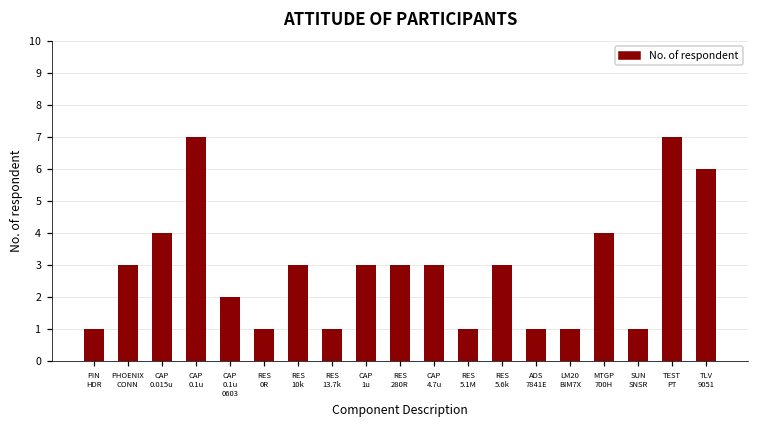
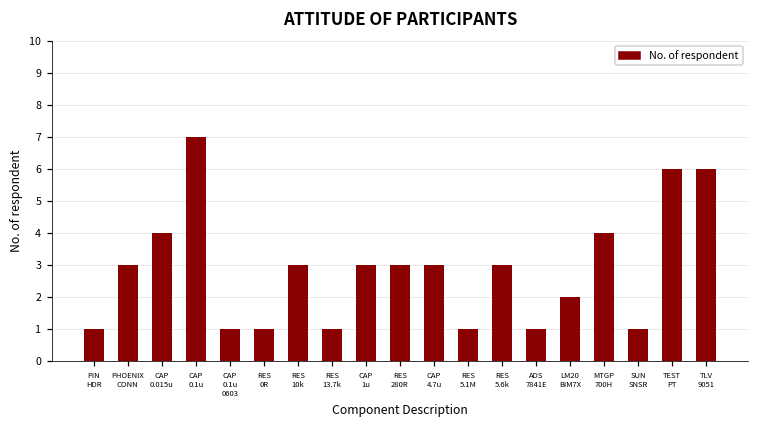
  {
    "PIN HDR": 1,
    "PHOENIX CONN": 3,
    "CAP 0.015u": 4,
    "CAP 0.1u": 7,
-   "CAP 0.1u 0603": 2,
+   "CAP 0.1u 0603": 1,
    "RES 0R": 1,
    "RES 10k": 3,
    "RES 13.7k": 1,
    "CAP 1u": 3,
    "RES 280R": 3,
    "CAP 4.7u": 3,
    "RES 5.1M": 1,
    "RES 5.6k": 3,
    "ADS 7841E": 1,
-   "LM20 BIM7X": 1,
+   "LM20 BIM7X": 2,
    "MTGP 700H": 4,
    "SUN SNSR": 1,
-   "TEST PT": 7,
+   "TEST PT": 6,
    "TLV 9051": 6
  }
